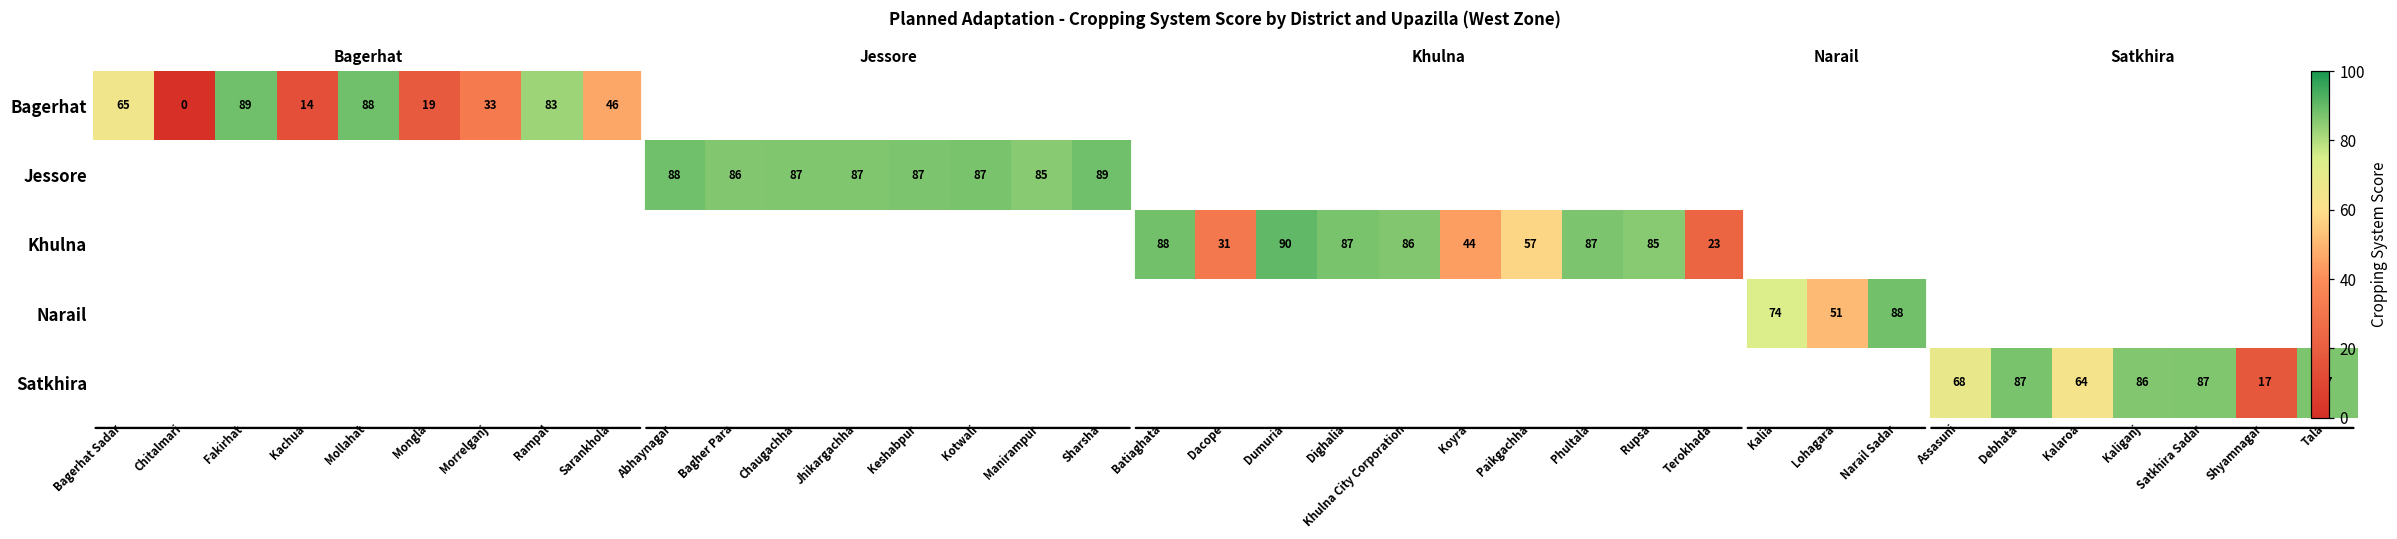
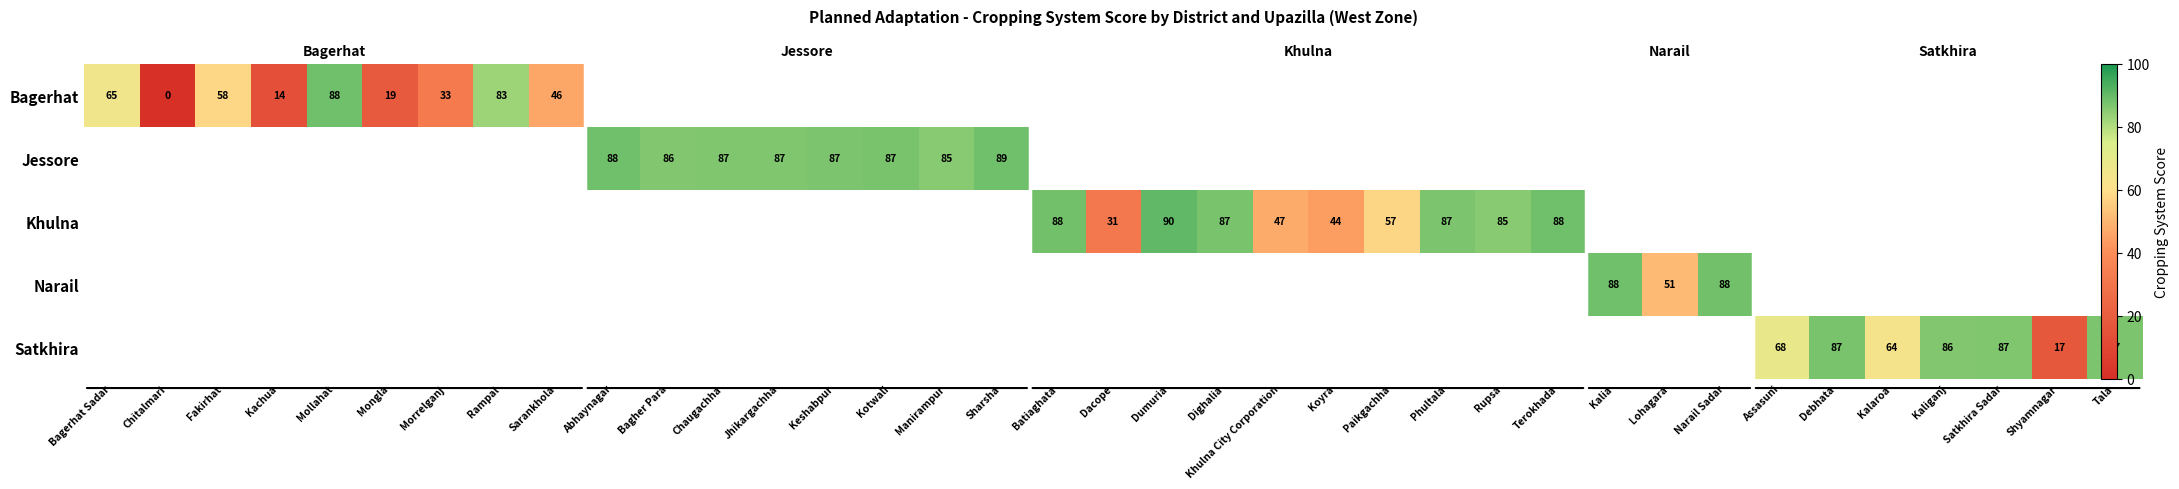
  {
    "Bagerhat": {
      "Bagerhat Sadar": 65,
      "Chitalmari": 0,
-     "Fakirhat": 89,
+     "Fakirhat": 58,
      "Kachua": 14,
      "Mollahat": 88,
      "Mongla": 19,
      "Morrelganj": 33,
      "Rampal": 83,
      "Sarankhola": 46
    },
    "Jessore": {
      "Abhaynagar": 88,
      "Bagher Para": 86,
      "Chaugachha": 87,
      "Jhikargachha": 87,
      "Keshabpur": 87,
      "Kotwali": 87,
      "Manirampur": 85,
      "Sharsha": 89
    },
    "Khulna": {
      "Batiaghata": 88,
      "Dacope": 31,
      "Dumuria": 90,
      "Dighalia": 87,
-     "Khulna City Corporation": 86,
+     "Khulna City Corporation": 47,
      "Koyra": 44,
      "Paikgachha": 57,
      "Phultala": 87,
      "Rupsa": 85,
-     "Terokhada": 23
+     "Terokhada": 88
    },
    "Narail": {
-     "Kalia": 74,
+     "Kalia": 88,
      "Lohagara": 51,
      "Narail Sadar": 88
    },
    "Satkhira": {
      "Assasuni": 68,
      "Debhata": 87,
      "Kalaroa": 64,
      "Kaliganj": 86,
      "Satkhira Sadar": 87,
      "Shyamnagar": 17,
      "Tala": 87
    }
  }
